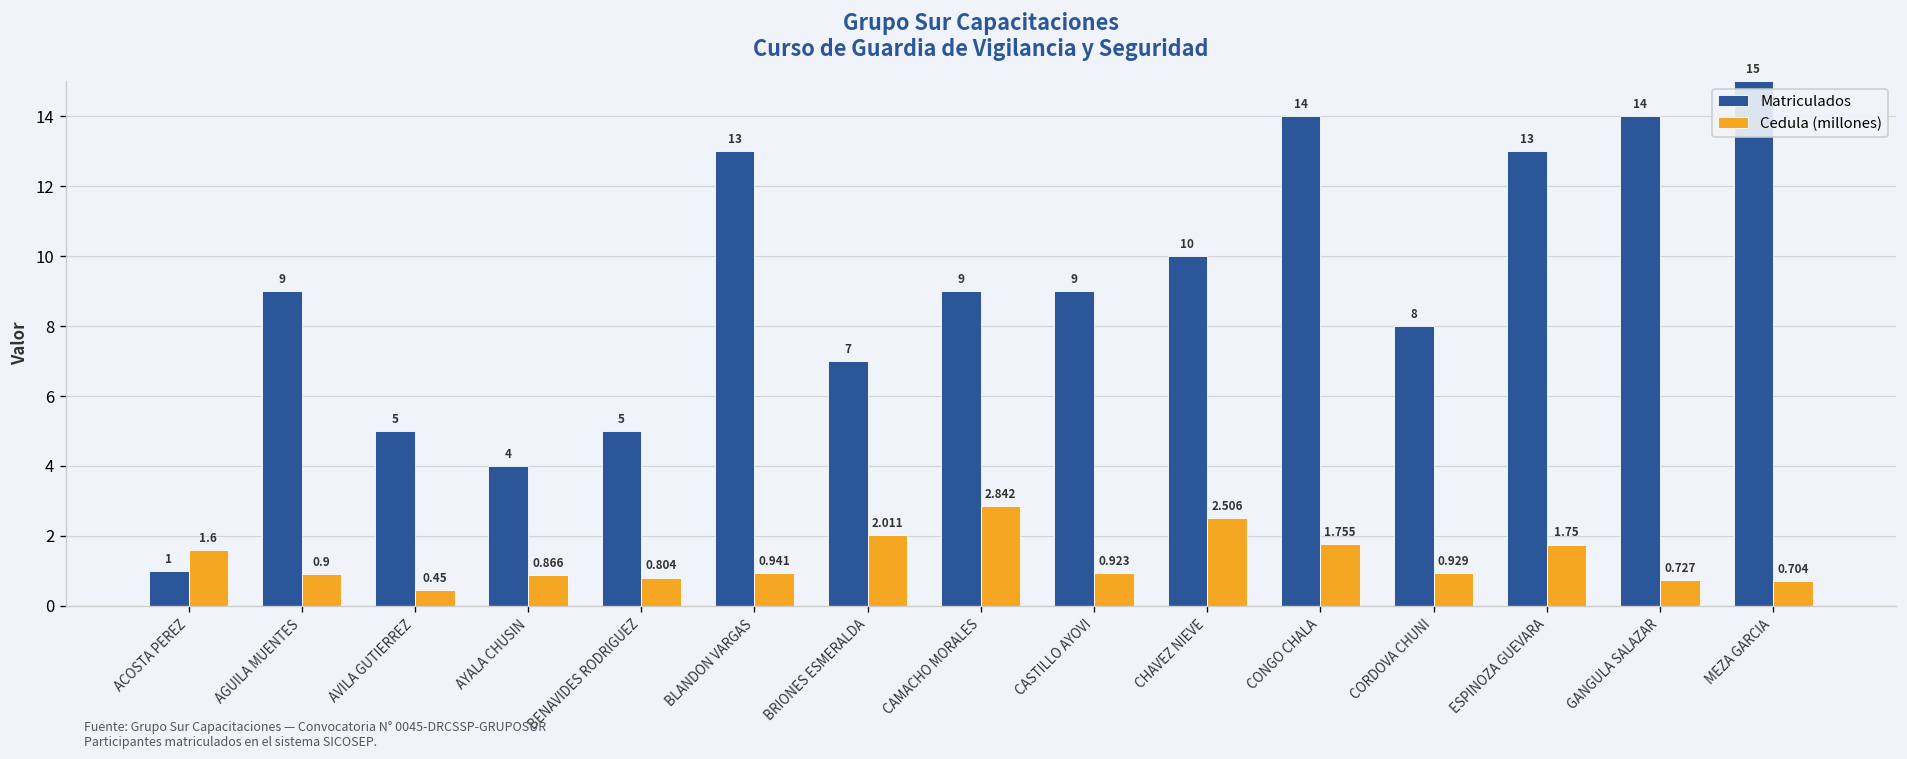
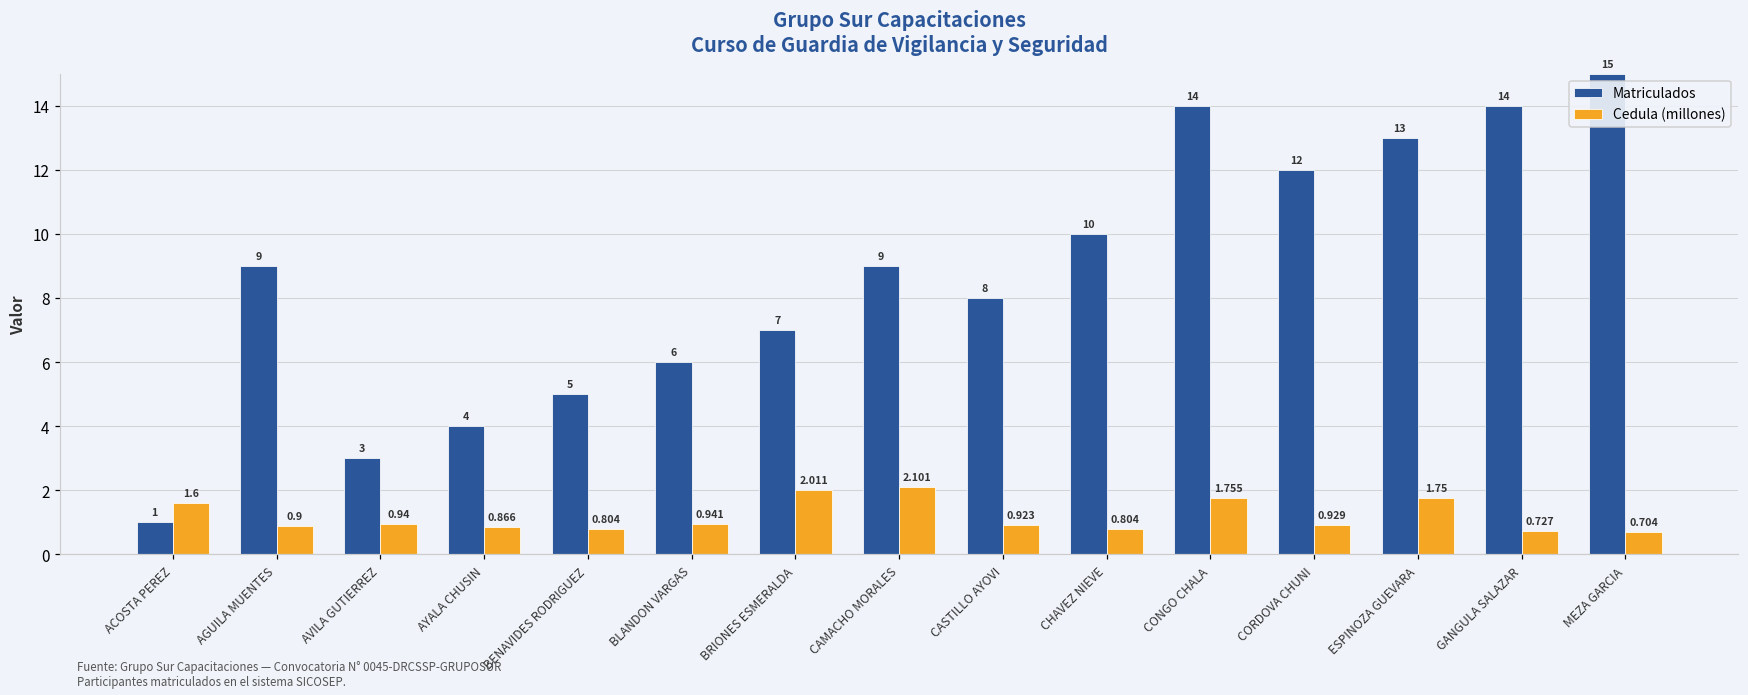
  {
    "Matriculados": {
      "ACOSTA PEREZ": 1,
      "AGUILA MUENTES": 9,
-     "AVILA GUTIERREZ": 5,
+     "AVILA GUTIERREZ": 3,
      "AYALA CHUSIN": 4,
      "BENAVIDES RODRIGUEZ": 5,
-     "BLANDON VARGAS": 13,
+     "BLANDON VARGAS": 6,
      "BRIONES ESMERALDA": 7,
      "CAMACHO MORALES": 9,
-     "CASTILLO AYOVI": 9,
+     "CASTILLO AYOVI": 8,
      "CHAVEZ NIEVE": 10,
      "CONGO CHALA": 14,
-     "CORDOVA CHUNI": 8,
+     "CORDOVA CHUNI": 12,
      "ESPINOZA GUEVARA": 13,
      "GANGULA SALAZAR": 14,
      "MEZA GARCIA": 15
    },
    "Cedula (millones)": {
      "ACOSTA PEREZ": 1.6,
      "AGUILA MUENTES": 0.9,
-     "AVILA GUTIERREZ": 0.45,
+     "AVILA GUTIERREZ": 0.94,
      "AYALA CHUSIN": 0.866,
      "BENAVIDES RODRIGUEZ": 0.804,
      "BLANDON VARGAS": 0.941,
      "BRIONES ESMERALDA": 2.011,
-     "CAMACHO MORALES": 2.842,
+     "CAMACHO MORALES": 2.101,
      "CASTILLO AYOVI": 0.923,
-     "CHAVEZ NIEVE": 2.506,
+     "CHAVEZ NIEVE": 0.804,
      "CONGO CHALA": 1.755,
      "CORDOVA CHUNI": 0.929,
      "ESPINOZA GUEVARA": 1.75,
      "GANGULA SALAZAR": 0.727,
      "MEZA GARCIA": 0.704
    }
  }
